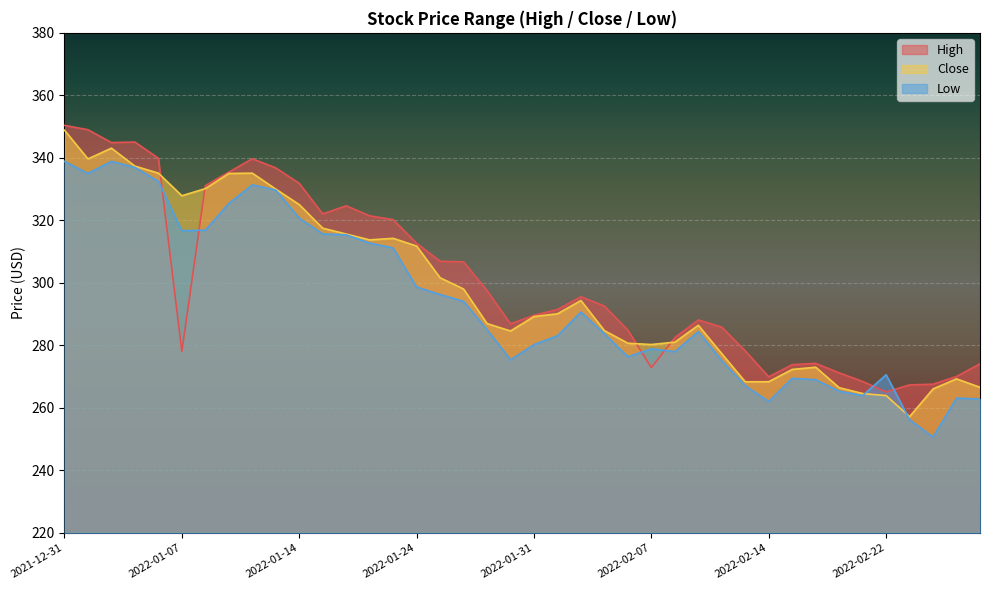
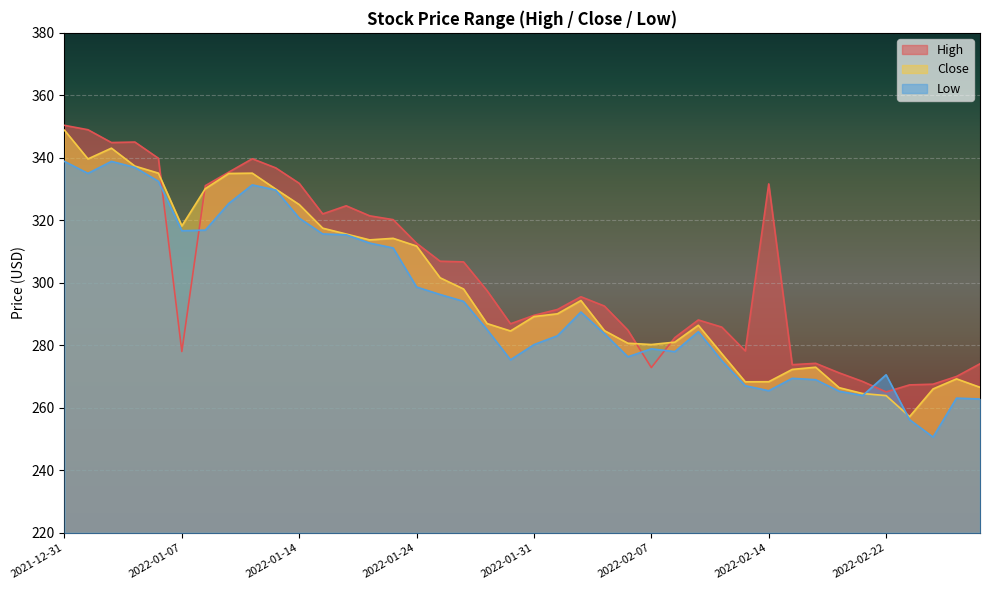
  {
    "High": {
      "2021-12-31": 350,
      "2022-01-07": 278,
      "2022-01-14": 332,
      "2022-01-24": 313,
      "2022-02-07": 273,
-     "2022-02-14": 270,
+     "2022-02-14": 332,
      "2022-02-22": 265
    },
    "Close": {
      "2021-12-31": 349,
-     "2022-01-07": 328,
+     "2022-01-07": 318,
      "2022-01-14": 325,
      "2022-01-24": 312,
      "2022-02-07": 280,
      "2022-02-14": 268,
      "2022-02-22": 264
    },
    "Low": {
      "2021-12-31": 339,
      "2022-01-07": 317,
      "2022-01-14": 321,
      "2022-01-24": 299,
      "2022-01-31": 280,
      "2022-02-07": 279,
-     "2022-02-14": 262,
+     "2022-02-14": 265,
      "2022-02-22": 271
    }
  }
